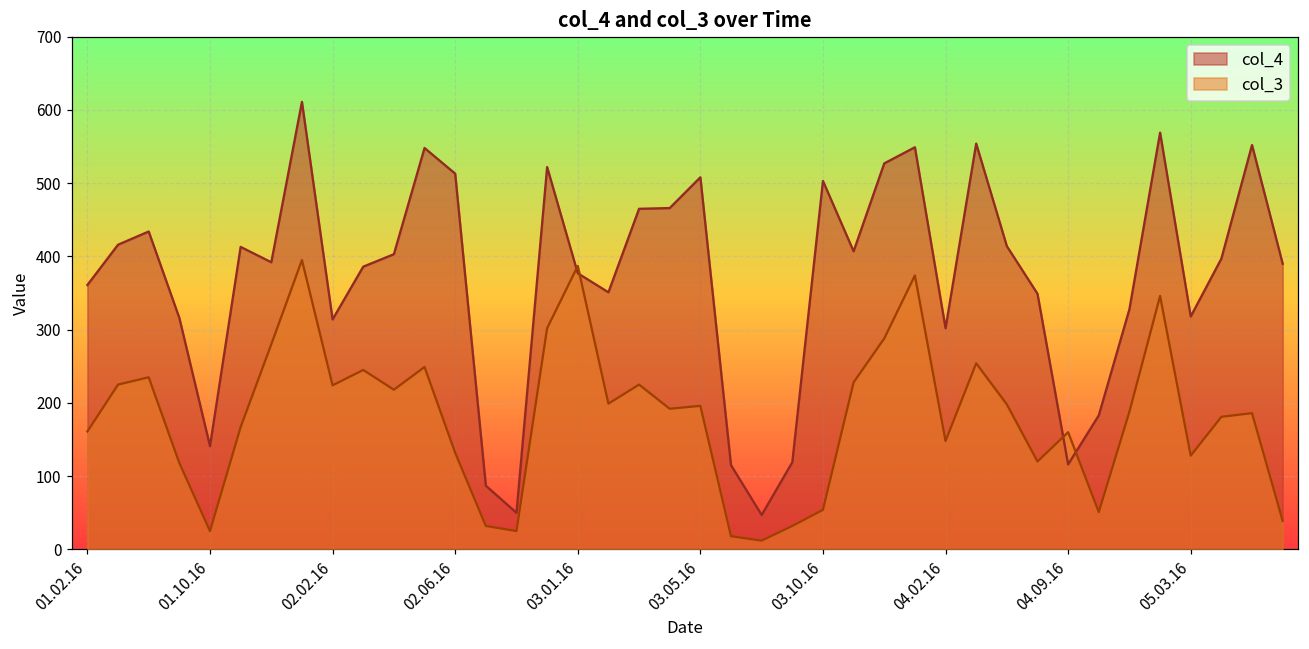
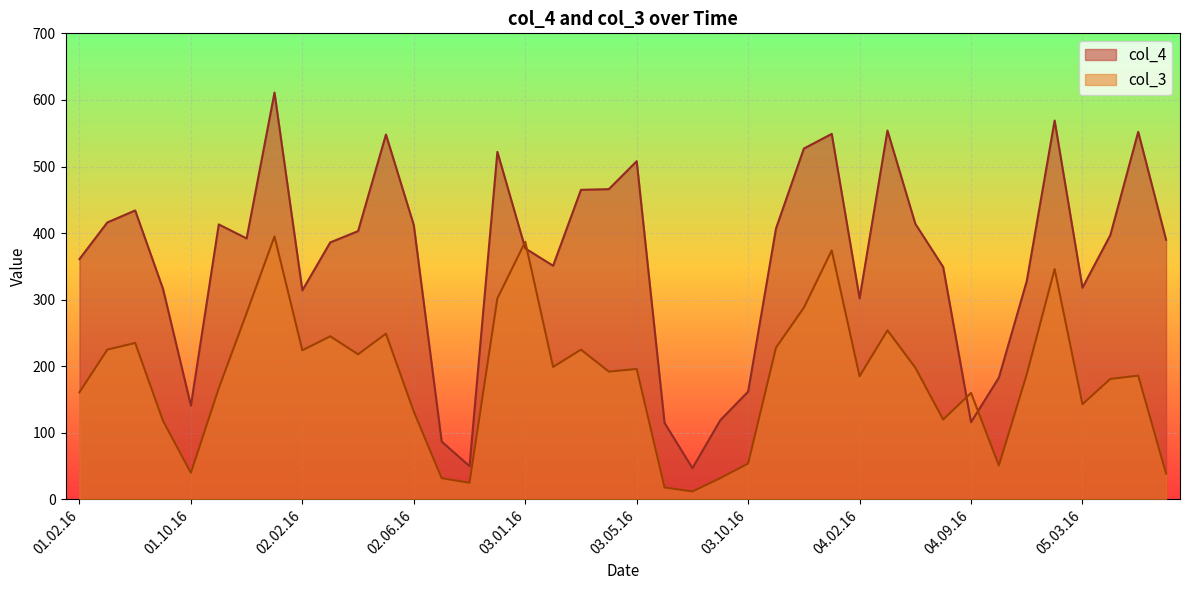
  {
    "col_4": {
      "01.02.16": 360,
      "01.10.16": 140,
      "02.02.16": 310,
-     "02.06.16": 510,
+     "02.06.16": 410,
      "03.01.16": 380,
      "03.05.16": 510,
-     "03.10.16": 500,
+     "03.10.16": 160,
      "04.02.16": 300,
      "04.09.16": 120,
      "05.03.16": 320
    },
    "col_3": {
      "01.02.16": 160,
-     "01.10.16": 30,
+     "01.10.16": 40,
      "02.02.16": 220,
      "02.06.16": 130,
      "03.01.16": 390,
      "03.05.16": 200,
      "03.10.16": 50,
-     "04.02.16": 150,
+     "04.02.16": 190,
      "04.09.16": 160,
-     "05.03.16": 130
+     "05.03.16": 140
    }
  }
